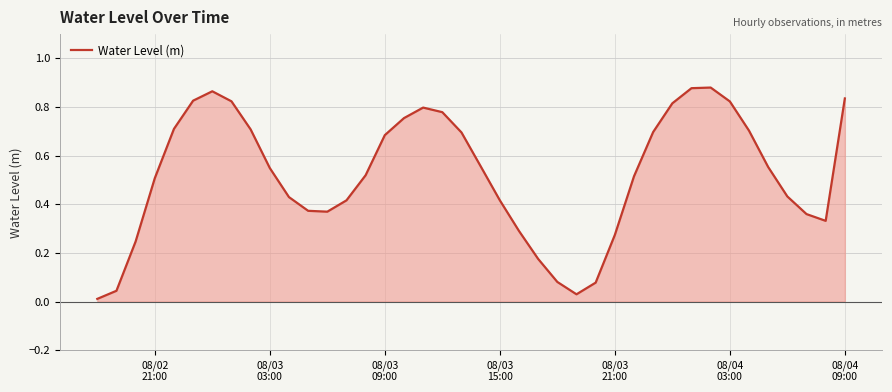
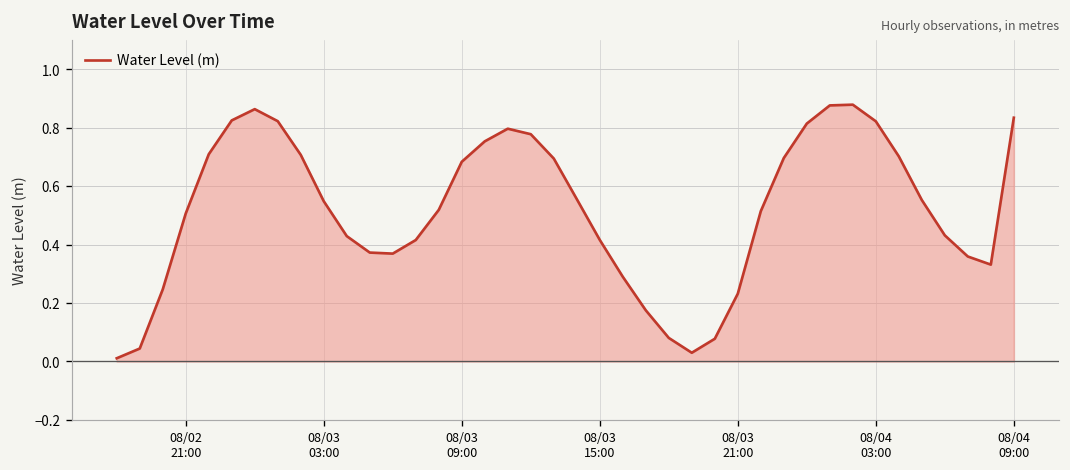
  {
    "08/02 21:00": 0.51,
    "08/03 03:00": 0.55,
    "08/03 09:00": 0.68,
    "08/03 15:00": 0.42,
-   "08/03 21:00": 0.27,
+   "08/03 21:00": 0.23,
    "08/04 03:00": 0.82,
    "08/04 09:00": 0.83
  }
